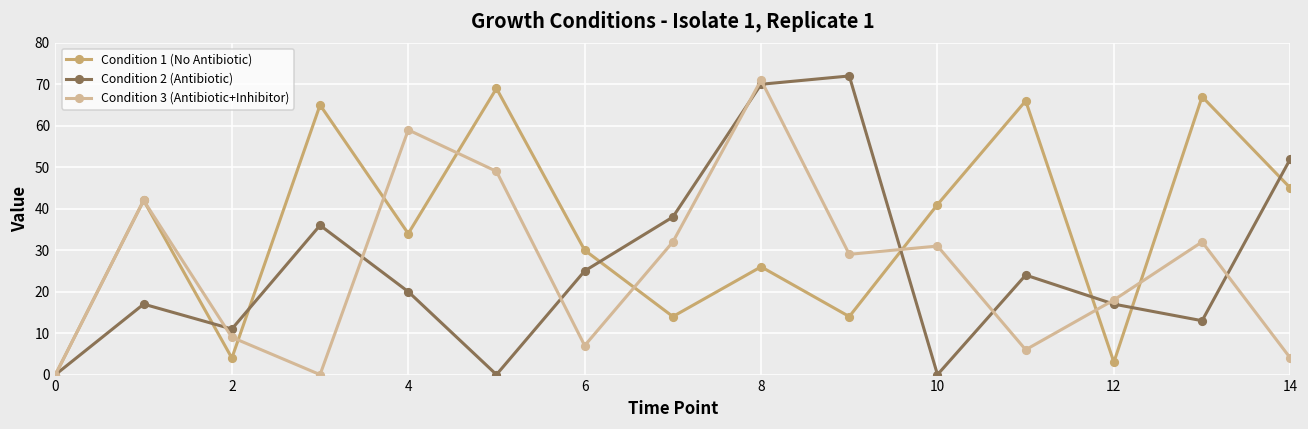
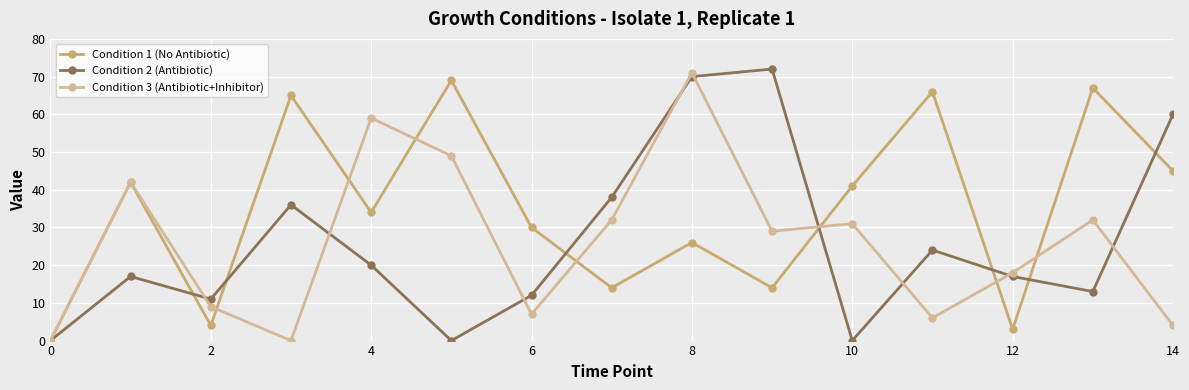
  {
    "Condition 2 (Antibiotic)": {
      "2": 11,
      "4": 20,
-     "6": 25,
+     "6": 12,
      "8": 70,
      "10": 0,
      "12": 17,
-     "14": 52
+     "14": 60
    }
  }
